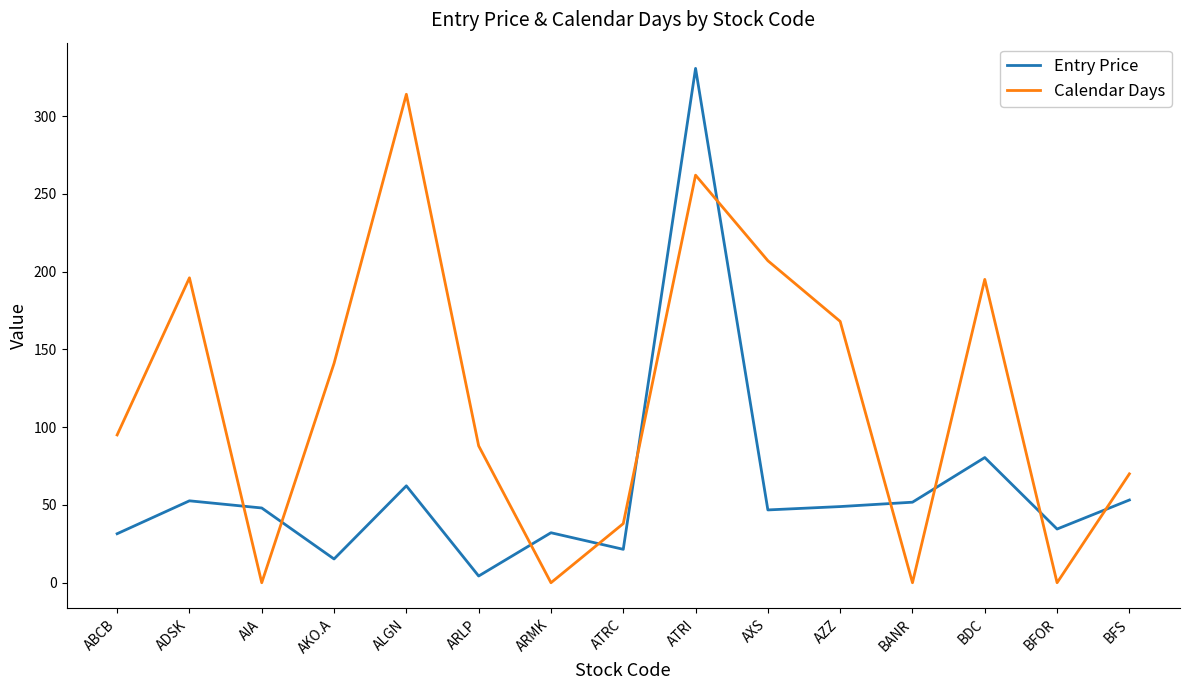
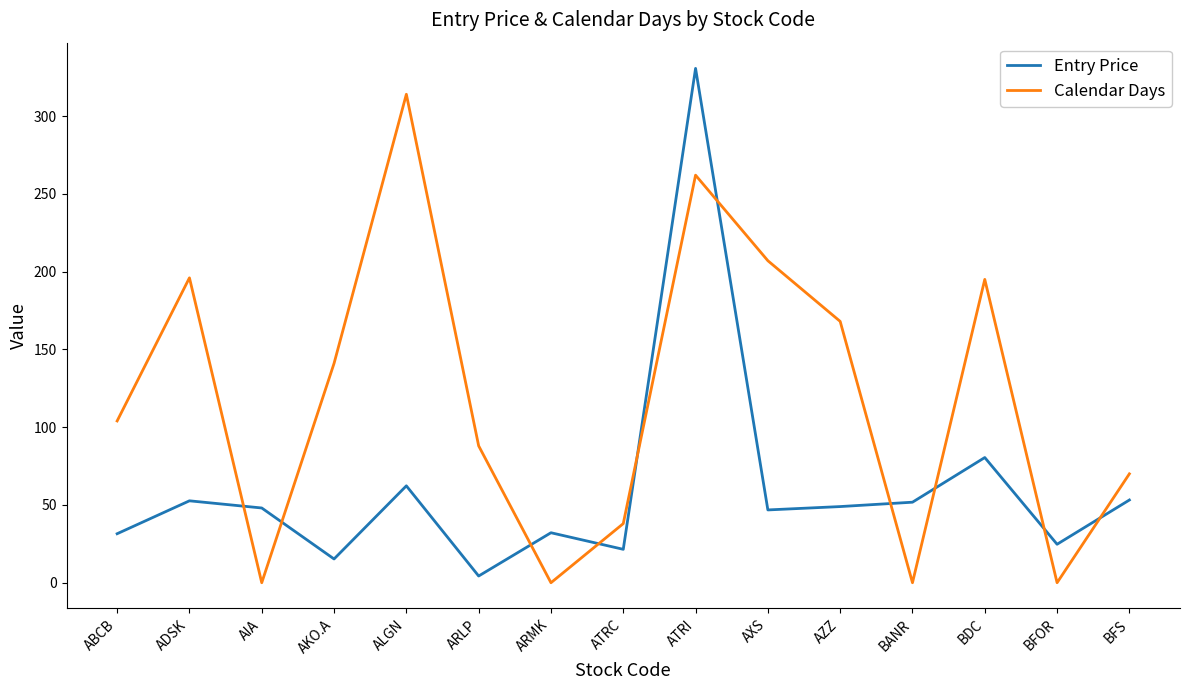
  {
    "Entry Price": {
      "ABCB": 32,
      "ADSK": 53,
      "AIA": 48,
      "AKO.A": 15,
      "ALGN": 62,
      "ARLP": 4,
      "ARMK": 32,
      "ATRC": 21,
      "ATRI": 331,
      "AXS": 47,
      "AZZ": 49,
      "BANR": 52,
      "BDC": 80,
-     "BFOR": 35,
+     "BFOR": 25,
      "BFS": 53
    },
    "Calendar Days": {
-     "ABCB": 95,
+     "ABCB": 104,
      "ADSK": 196,
      "AIA": 0,
      "AKO.A": 141,
      "ALGN": 314,
      "ARLP": 88,
      "ARMK": 0,
      "ATRC": 38,
      "ATRI": 262,
      "AXS": 207,
      "AZZ": 168,
      "BANR": 0,
      "BDC": 195,
      "BFOR": 0,
      "BFS": 70
    }
  }
